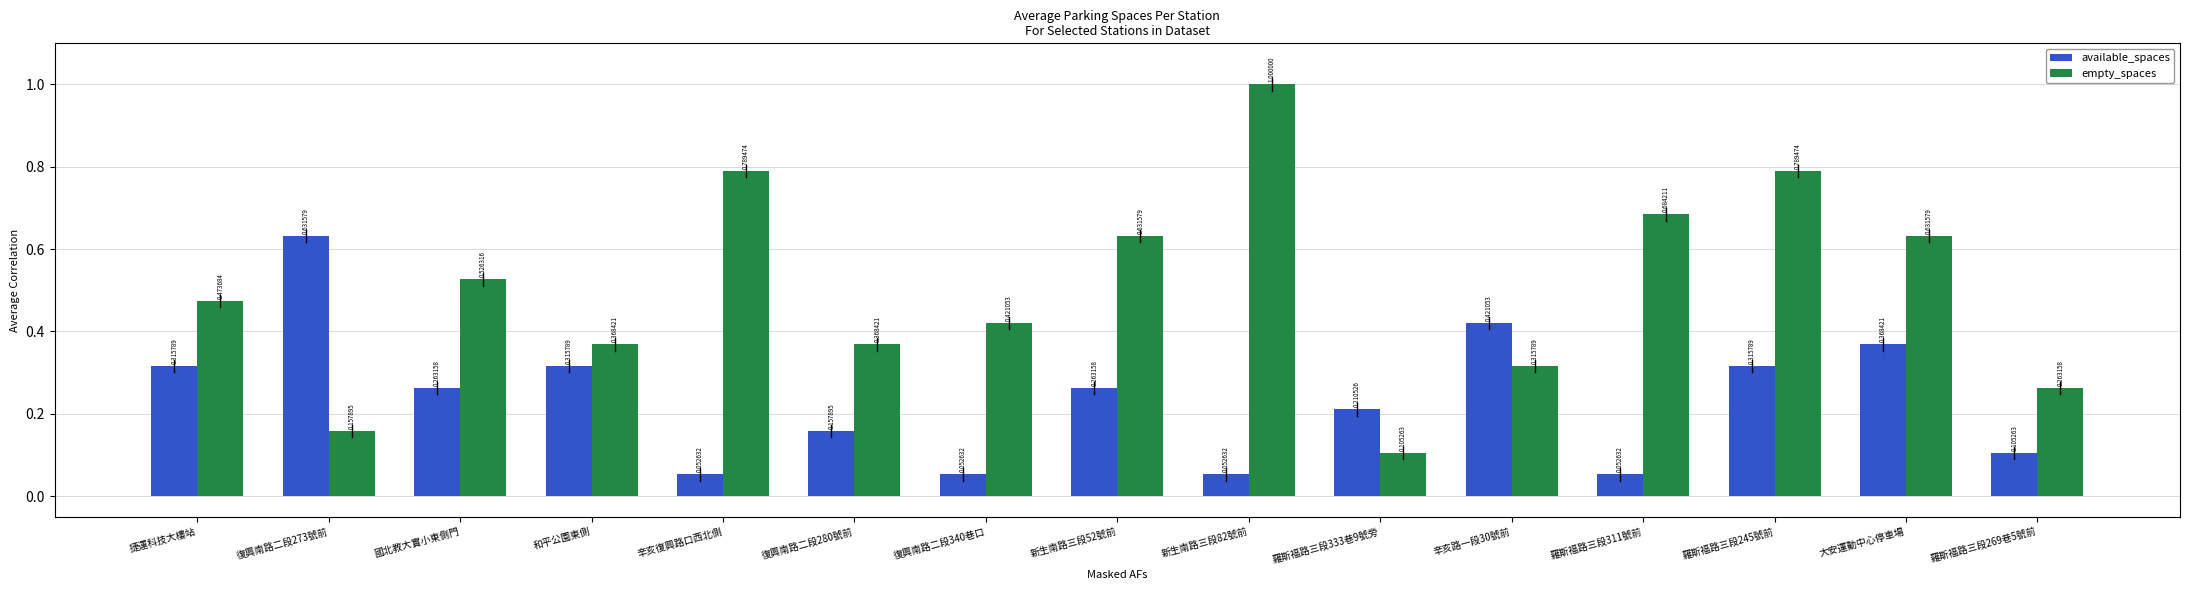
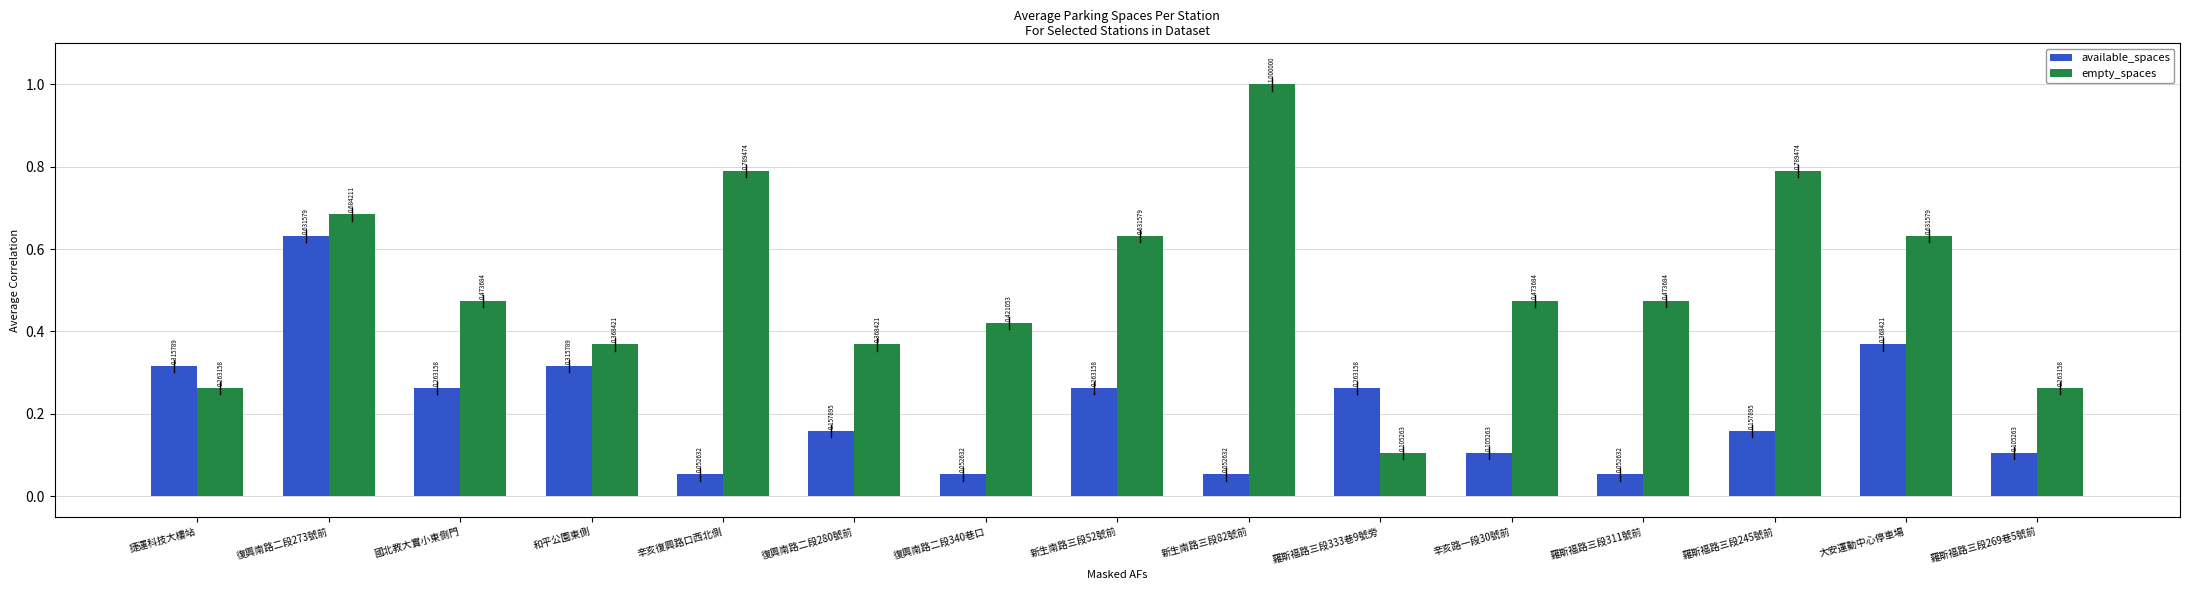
  {
    "available_spaces": {
-     "羅斯福路三段333巷9號旁": 0.210526,
-     "辛亥路一段30號前": 0.421053,
-     "羅斯福路三段245號前": 0.315789
+     "羅斯福路三段333巷9號旁": 0.263158,
+     "辛亥路一段30號前": 0.105263,
+     "羅斯福路三段245號前": 0.157895
    },
    "empty_spaces": {
-     "捷運科技大樓站": 0.473684,
-     "復興南路二段273號前": 0.157895,
-     "國北教大實小東側門": 0.526316,
-     "辛亥路一段30號前": 0.315789,
-     "羅斯福路三段311號前": 0.684211
+     "捷運科技大樓站": 0.263158,
+     "復興南路二段273號前": 0.684211,
+     "國北教大實小東側門": 0.473684,
+     "辛亥路一段30號前": 0.473684,
+     "羅斯福路三段311號前": 0.473684
    }
  }
